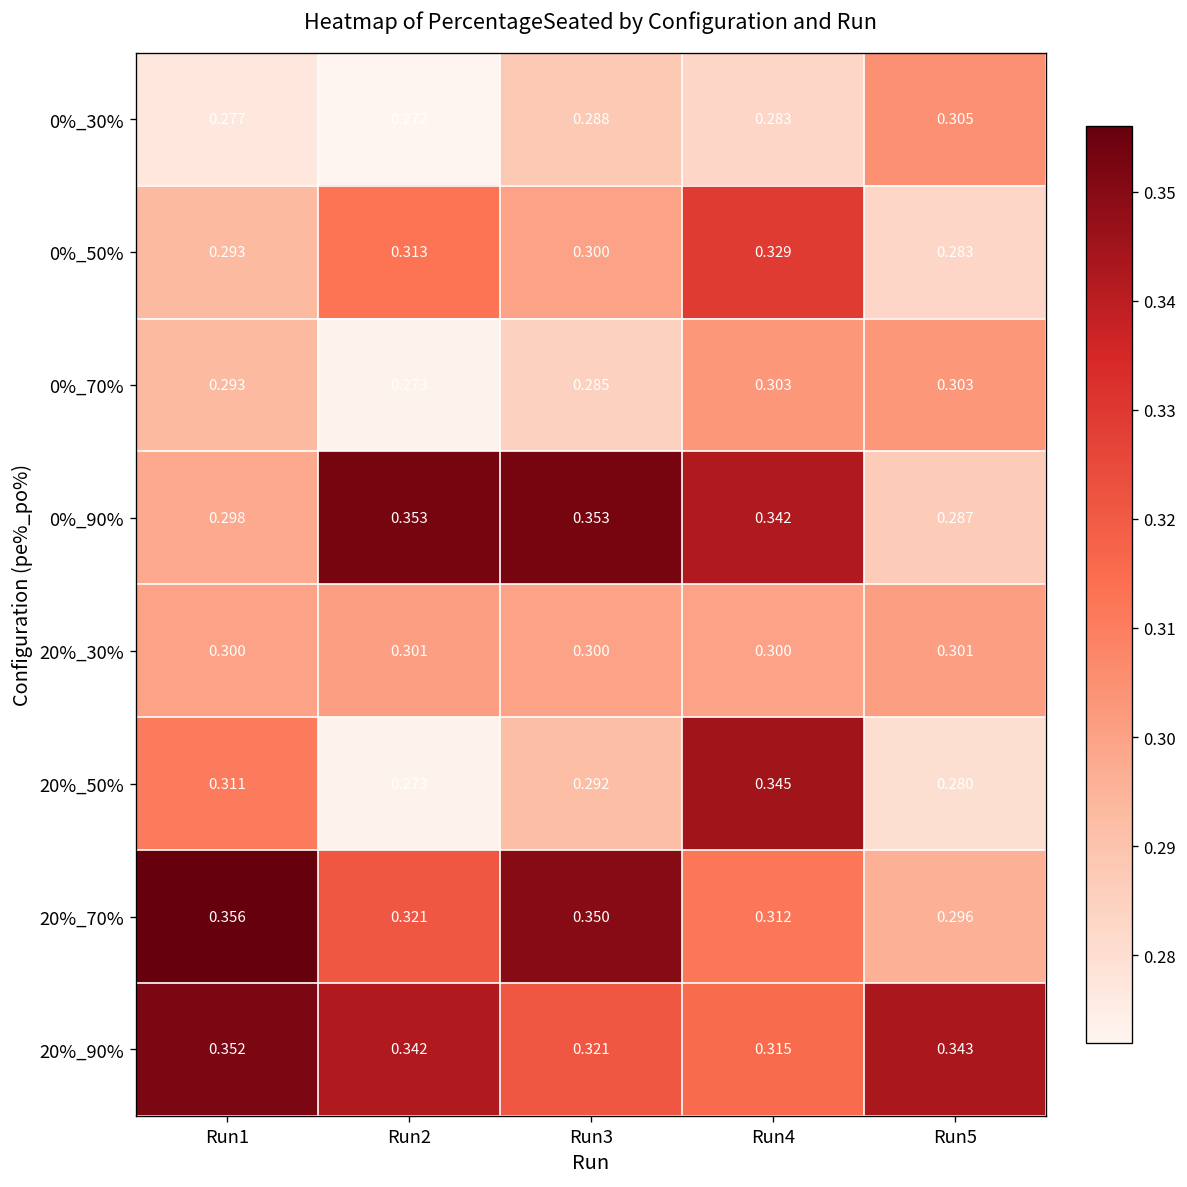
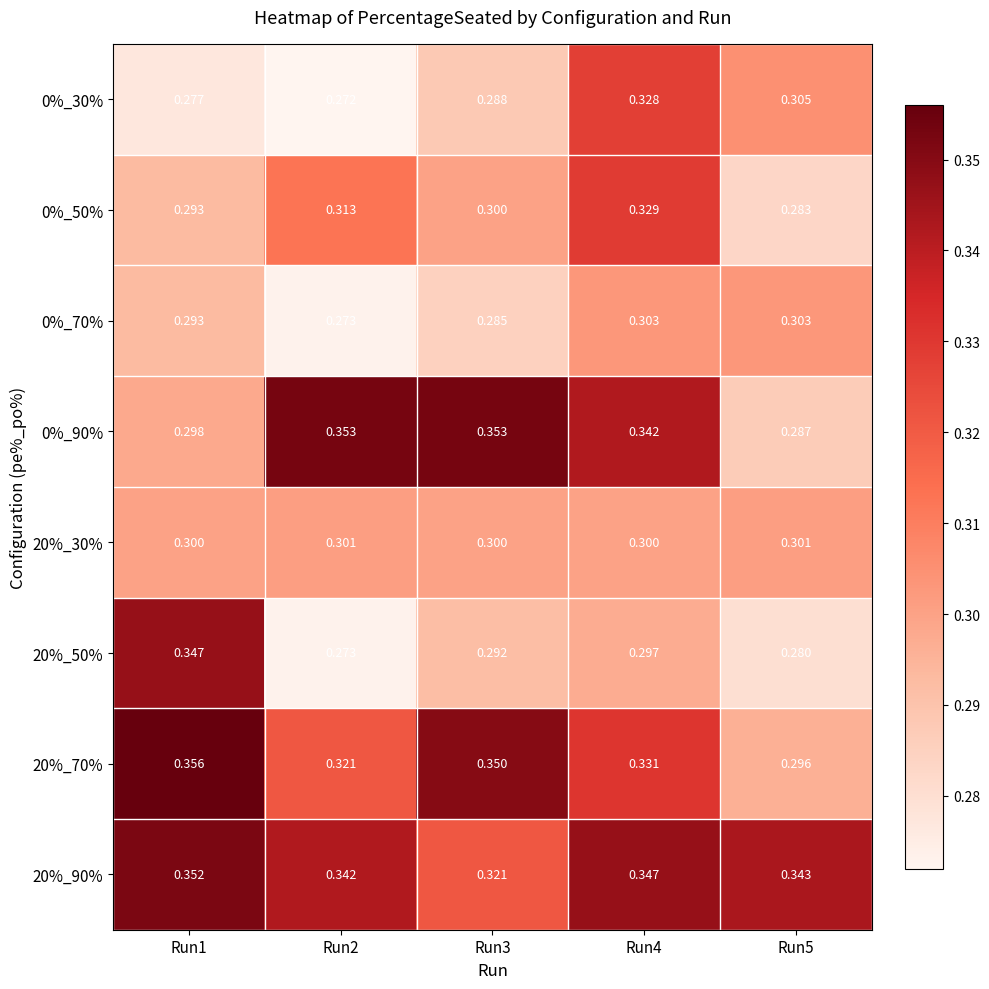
  {
    "0%_30%": {
      "Run3": 0.288,
-     "Run4": 0.283,
+     "Run4": 0.328,
      "Run5": 0.305
    },
    "0%_50%": {
      "Run1": 0.293,
      "Run2": 0.313,
      "Run3": 0.300,
      "Run4": 0.329,
      "Run5": 0.283
    },
    "0%_70%": {
      "Run1": 0.293,
      "Run3": 0.285,
      "Run4": 0.303,
      "Run5": 0.303
    },
    "0%_90%": {
      "Run1": 0.298,
      "Run2": 0.353,
      "Run3": 0.353,
      "Run4": 0.342,
      "Run5": 0.287
    },
    "20%_30%": {
      "Run1": 0.300,
      "Run2": 0.301,
      "Run3": 0.300,
      "Run4": 0.300,
      "Run5": 0.301
    },
    "20%_50%": {
-     "Run1": 0.311,
+     "Run1": 0.347,
      "Run3": 0.292,
-     "Run4": 0.345
+     "Run4": 0.297
    },
    "20%_70%": {
      "Run1": 0.356,
      "Run2": 0.321,
      "Run3": 0.350,
-     "Run4": 0.312,
+     "Run4": 0.331,
      "Run5": 0.296
    },
    "20%_90%": {
      "Run1": 0.352,
      "Run2": 0.342,
      "Run3": 0.321,
-     "Run4": 0.315,
+     "Run4": 0.347,
      "Run5": 0.343
    }
  }
